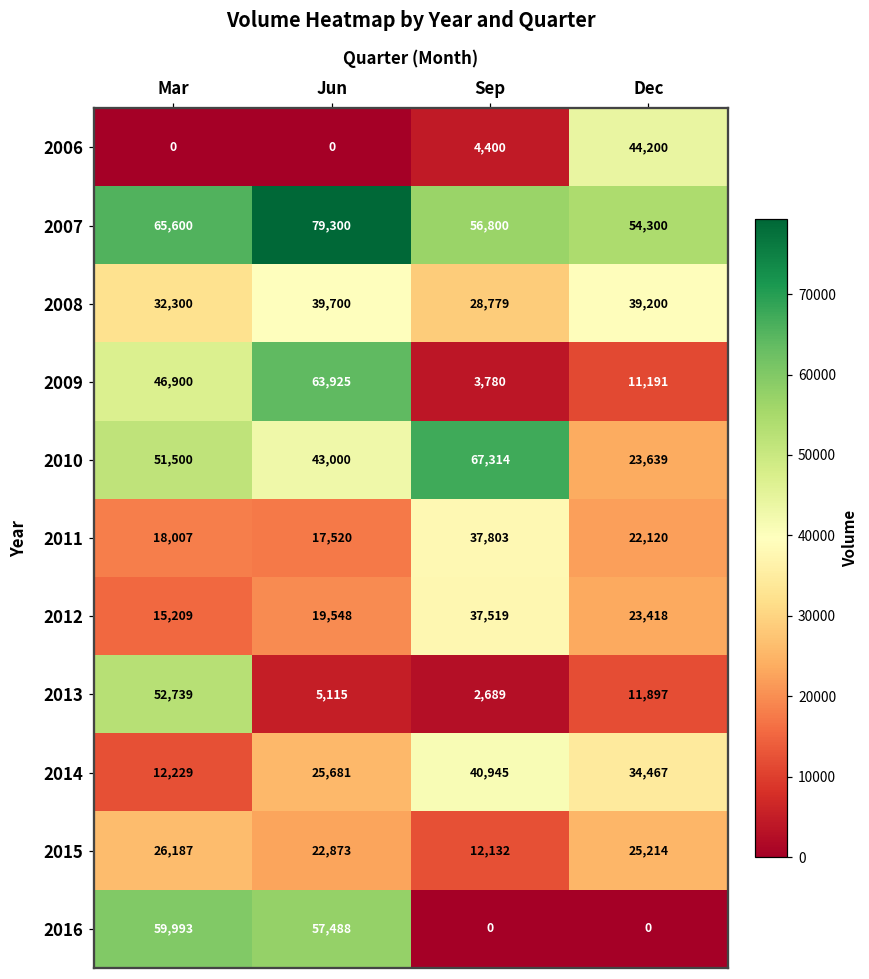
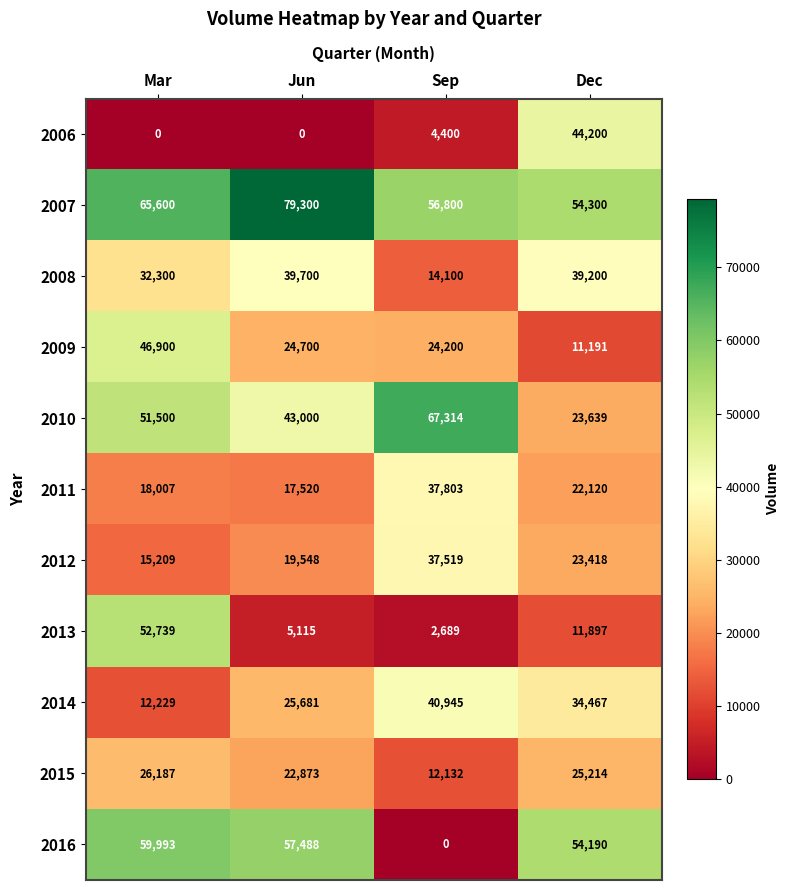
  {
    "2006": {
      "Mar": "0",
      "Jun": "0",
      "Sep": "4,400",
      "Dec": "44,200"
    },
    "2007": {
      "Mar": "65,600",
      "Jun": "79,300",
      "Sep": "56,800",
      "Dec": "54,300"
    },
    "2008": {
      "Mar": "32,300",
      "Jun": "39,700",
-     "Sep": "28,779",
+     "Sep": "14,100",
      "Dec": "39,200"
    },
    "2009": {
      "Mar": "46,900",
-     "Jun": "63,925",
-     "Sep": "3,780",
+     "Jun": "24,700",
+     "Sep": "24,200",
      "Dec": "11,191"
    },
    "2010": {
      "Mar": "51,500",
      "Jun": "43,000",
      "Sep": "67,314",
      "Dec": "23,639"
    },
    "2011": {
      "Mar": "18,007",
      "Jun": "17,520",
      "Sep": "37,803",
      "Dec": "22,120"
    },
    "2012": {
      "Mar": "15,209",
      "Jun": "19,548",
      "Sep": "37,519",
      "Dec": "23,418"
    },
    "2013": {
      "Mar": "52,739",
      "Jun": "5,115",
      "Sep": "2,689",
      "Dec": "11,897"
    },
    "2014": {
      "Mar": "12,229",
      "Jun": "25,681",
      "Sep": "40,945",
      "Dec": "34,467"
    },
    "2015": {
      "Mar": "26,187",
      "Jun": "22,873",
      "Sep": "12,132",
      "Dec": "25,214"
    },
    "2016": {
      "Mar": "59,993",
      "Jun": "57,488",
      "Sep": "0",
-     "Dec": "0"
+     "Dec": "54,190"
    }
  }
